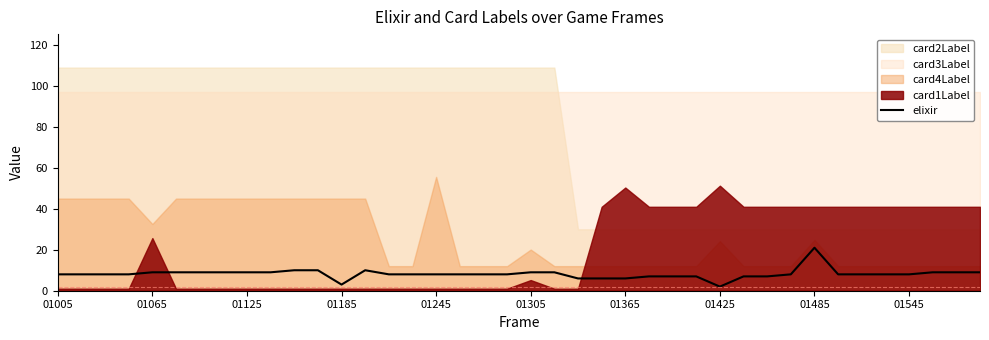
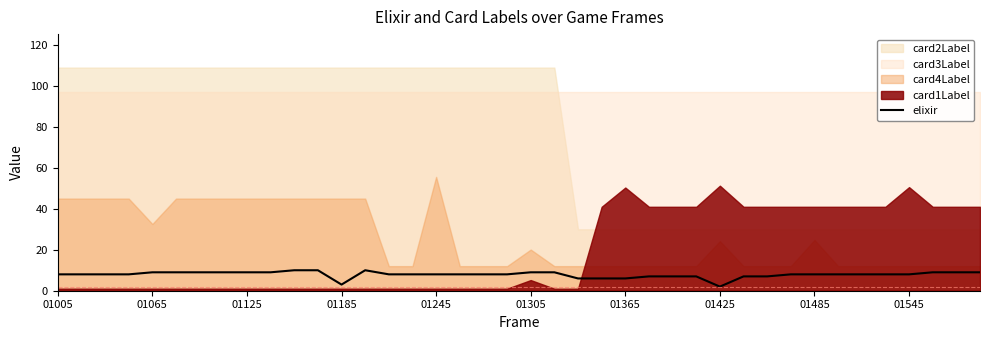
  {
    "elixir": {
      "01005": 8,
      "01065": 9,
      "01125": 9,
      "01185": 3,
      "01245": 8,
      "01305": 9,
      "01365": 6,
      "01425": 2,
-     "01485": 21,
+     "01485": 8,
      "01545": 8
    },
    "card4Label": {
      "01005": 45,
      "01065": 33,
      "01125": 45,
      "01185": 45,
      "01245": 56,
      "01305": 20,
      "01365": 12,
      "01425": 24,
      "01485": 25,
      "01545": 12
    },
    "card1Label": {
-     "01065": 26,
+     "01065": 1,
      "01305": 5,
      "01365": 50,
      "01425": 51,
      "01485": 41,
-     "01545": 41
+     "01545": 51
    }
  }
